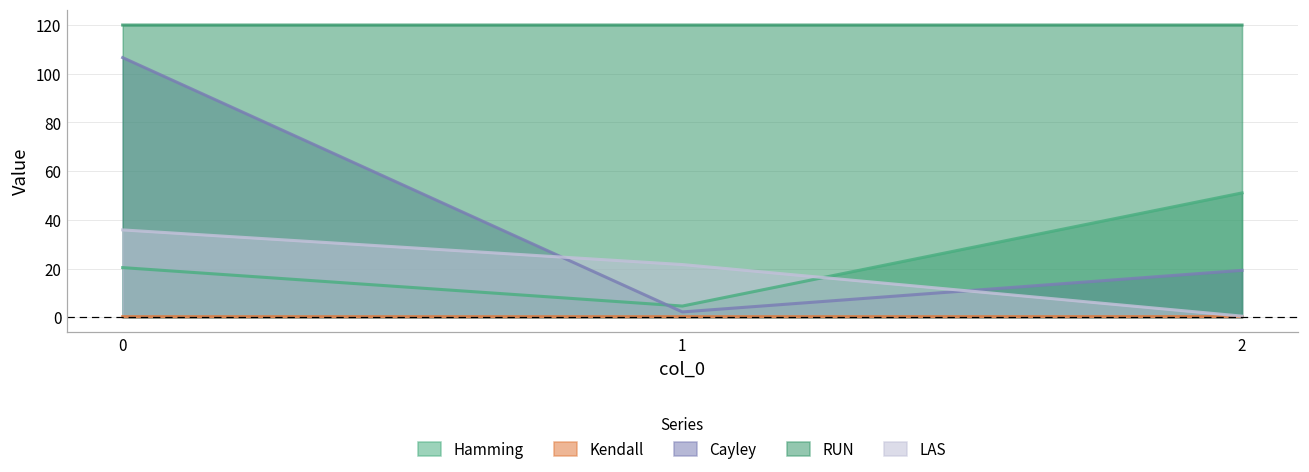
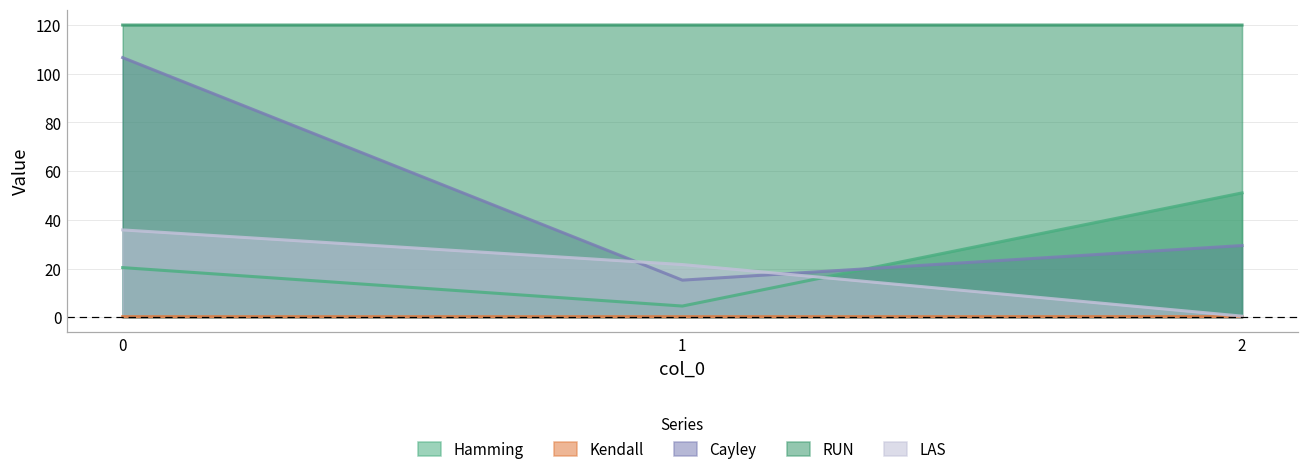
  {
    "Kendall": {
      "0": 0,
      "1": 0
    },
    "Cayley": {
      "0": 107,
-     "1": 2,
-     "2": 19
+     "1": 15,
+     "2": 29
    },
    "LAS": {
      "0": 36,
      "1": 22
    }
  }
